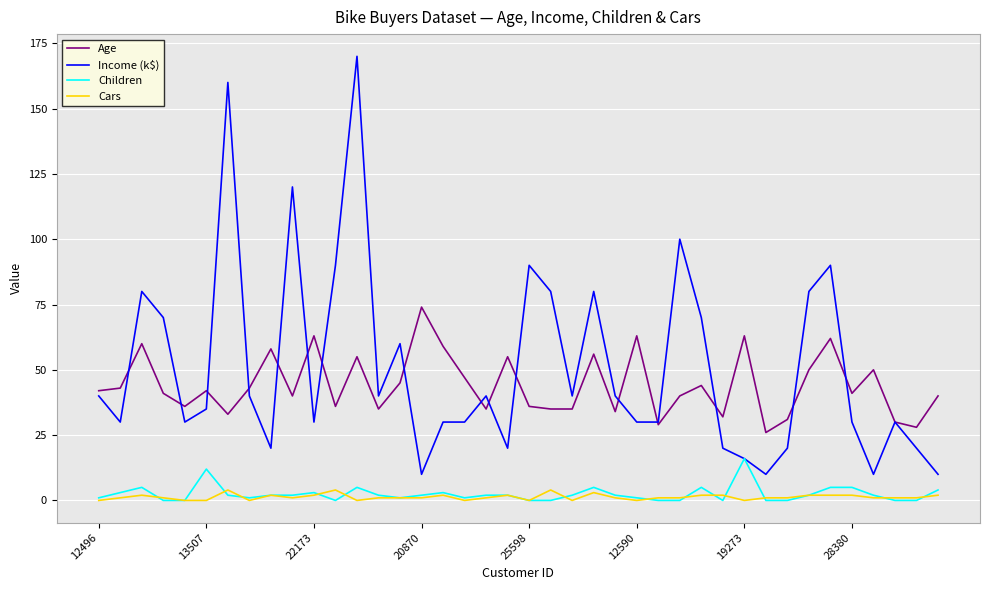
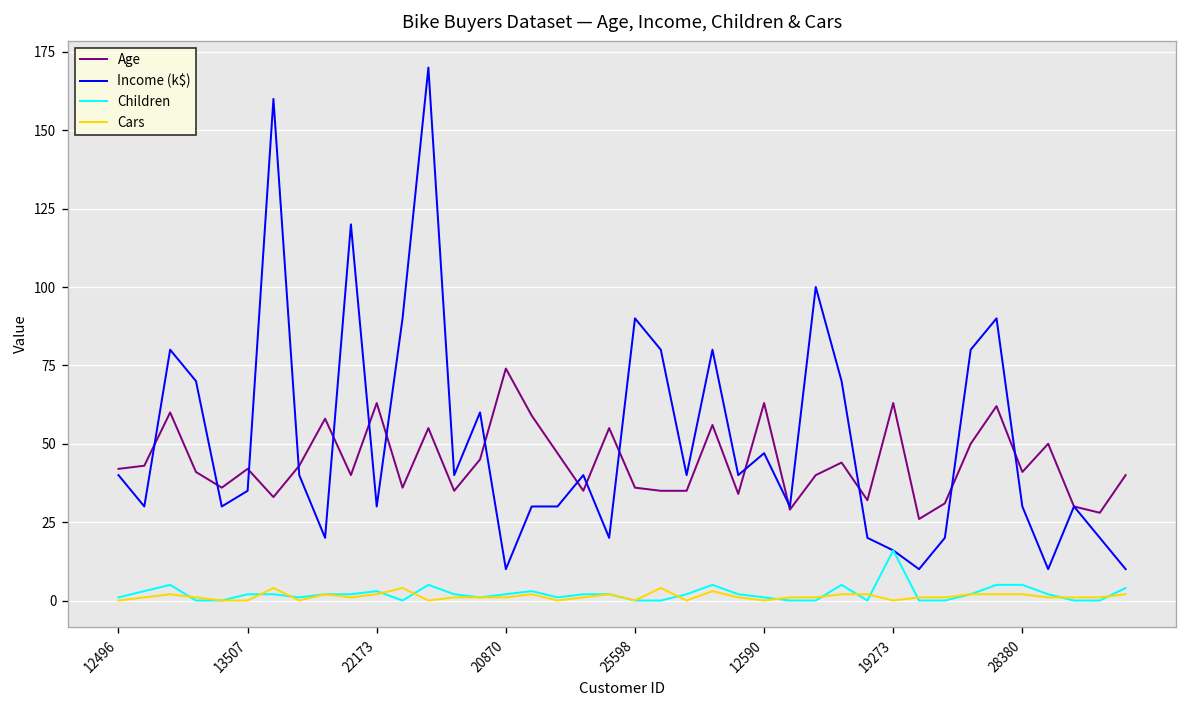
  {
    "Age": {
      "12496": 42,
      "13507": 42,
      "22173": 63,
      "20870": 74,
      "25598": 36,
      "12590": 63,
      "19273": 63,
      "28380": 41
    },
    "Income (k$)": {
      "12496": 40,
      "13507": 35,
      "22173": 30,
      "20870": 10,
      "25598": 90,
-     "12590": 30,
+     "12590": 47,
      "28380": 30
    },
    "Children": {
      "12496": 1,
-     "13507": 12,
+     "13507": 2,
      "22173": 3,
      "20870": 2,
      "12590": 1,
      "28380": 5
    },
    "Cars": {
      "12496": 0,
      "13507": 0,
      "22173": 2,
      "20870": 1,
      "12590": 0,
      "19273": 0,
      "28380": 2
    }
  }
